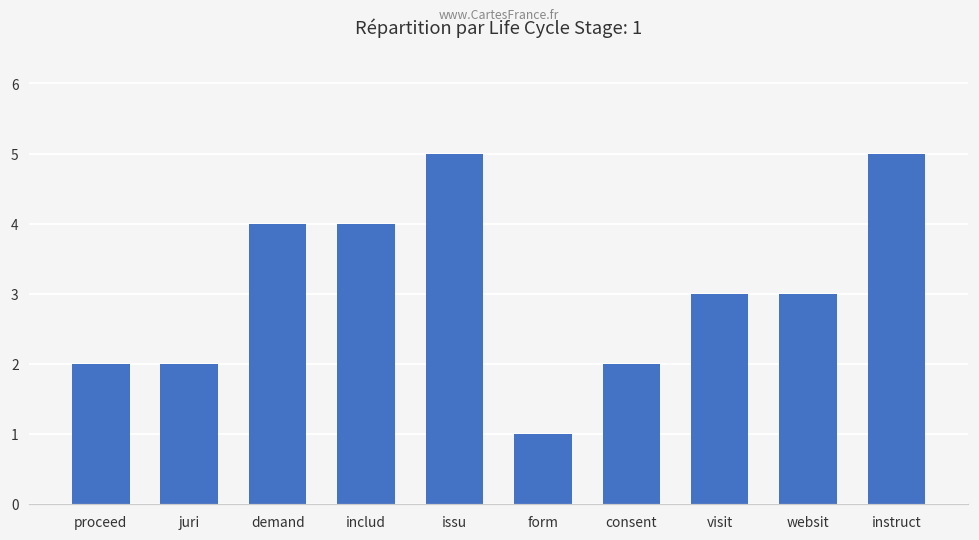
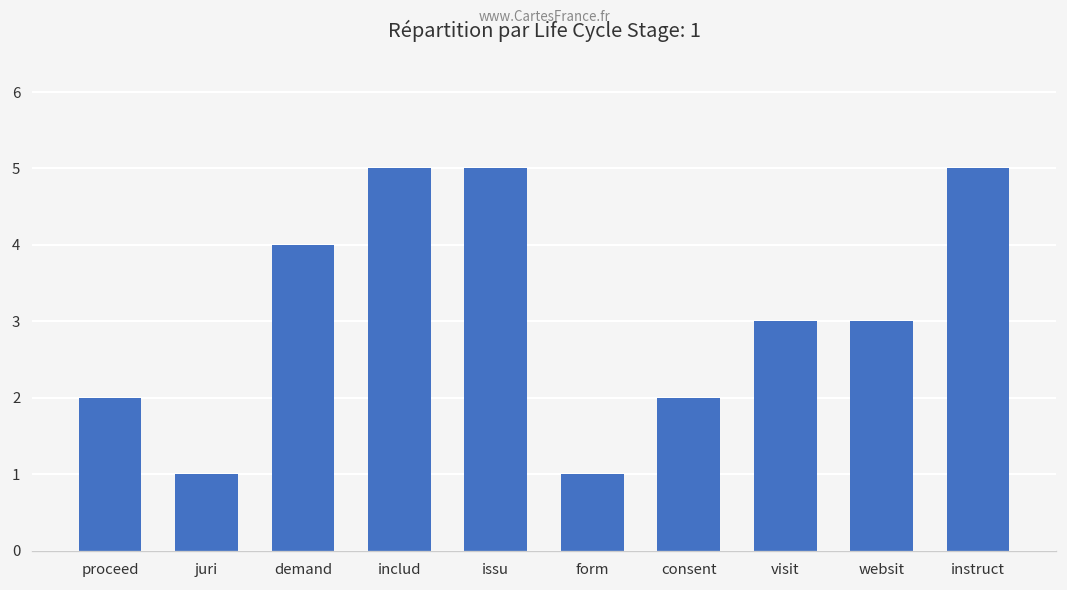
  {
    "proceed": 2,
-   "juri": 2,
+   "juri": 1,
    "demand": 4,
-   "includ": 4,
+   "includ": 5,
    "issu": 5,
    "form": 1,
    "consent": 2,
    "visit": 3,
    "websit": 3,
    "instruct": 5
  }
